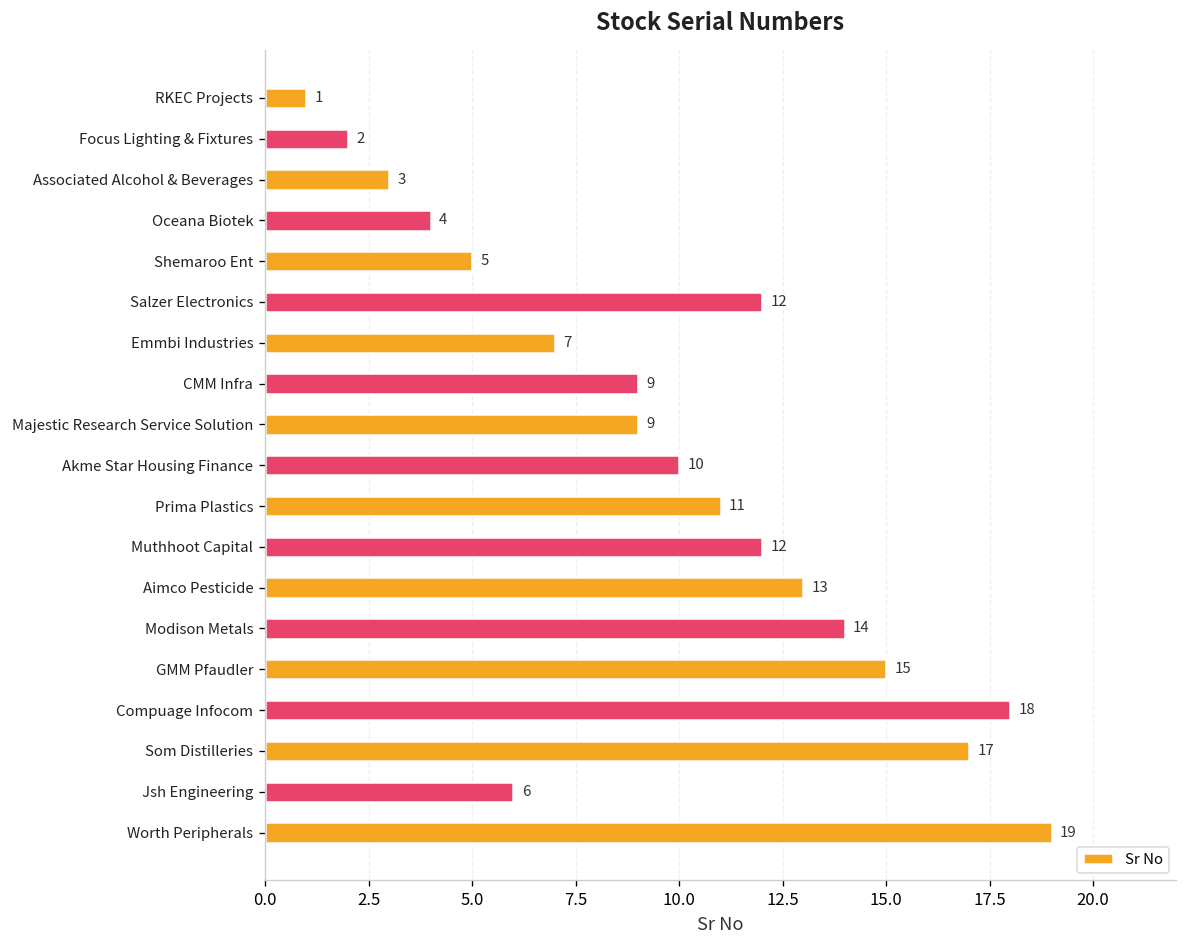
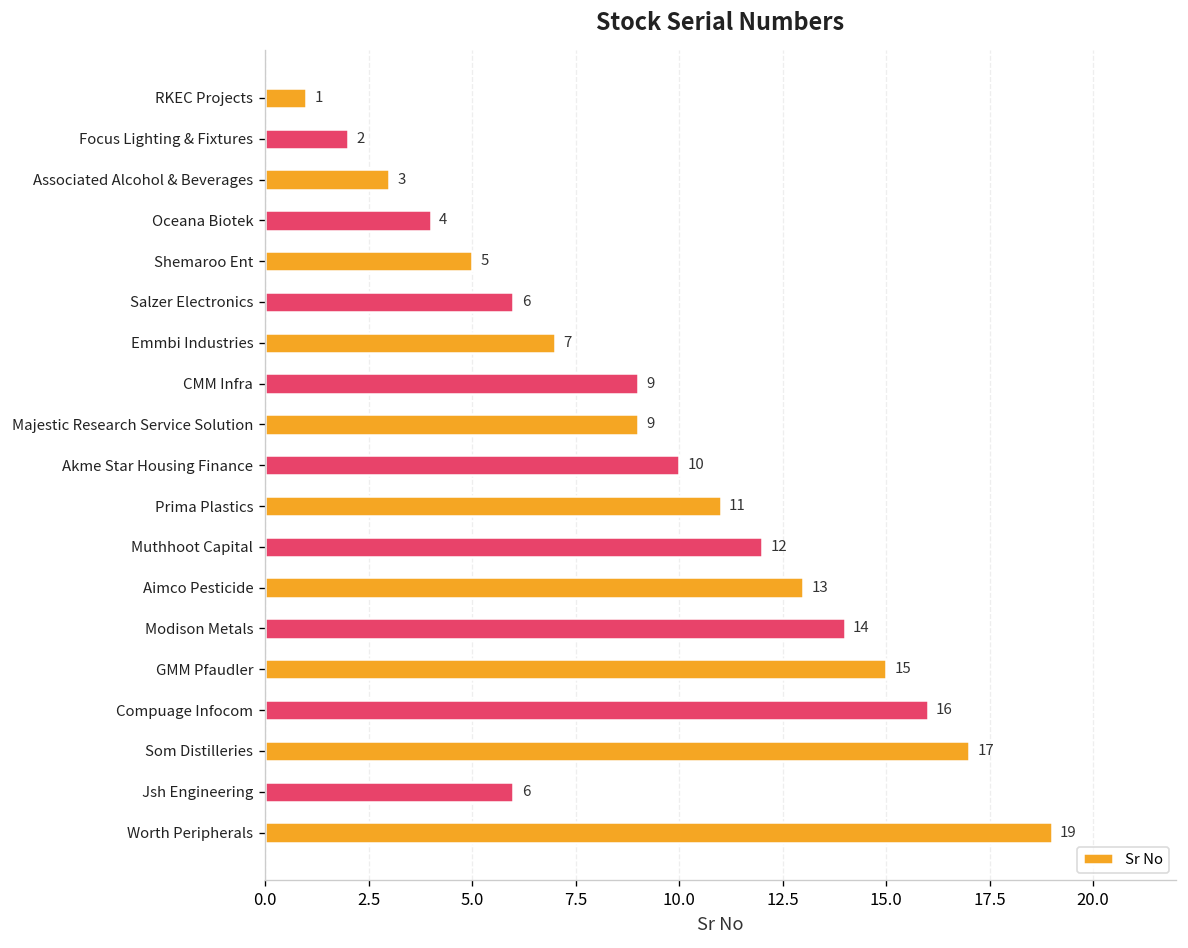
  {
    "RKEC Projects": 1,
    "Focus Lighting & Fixtures": 2,
    "Associated Alcohol & Beverages": 3,
    "Oceana Biotek": 4,
    "Shemaroo Ent": 5,
-   "Salzer Electronics": 12,
+   "Salzer Electronics": 6,
    "Emmbi Industries": 7,
    "CMM Infra": 9,
    "Majestic Research Service Solution": 9,
    "Akme Star Housing Finance": 10,
    "Prima Plastics": 11,
    "Muthhoot Capital": 12,
    "Aimco Pesticide": 13,
    "Modison Metals": 14,
    "GMM Pfaudler": 15,
-   "Compuage Infocom": 18,
+   "Compuage Infocom": 16,
    "Som Distilleries": 17,
    "Jsh Engineering": 6,
    "Worth Peripherals": 19
  }
